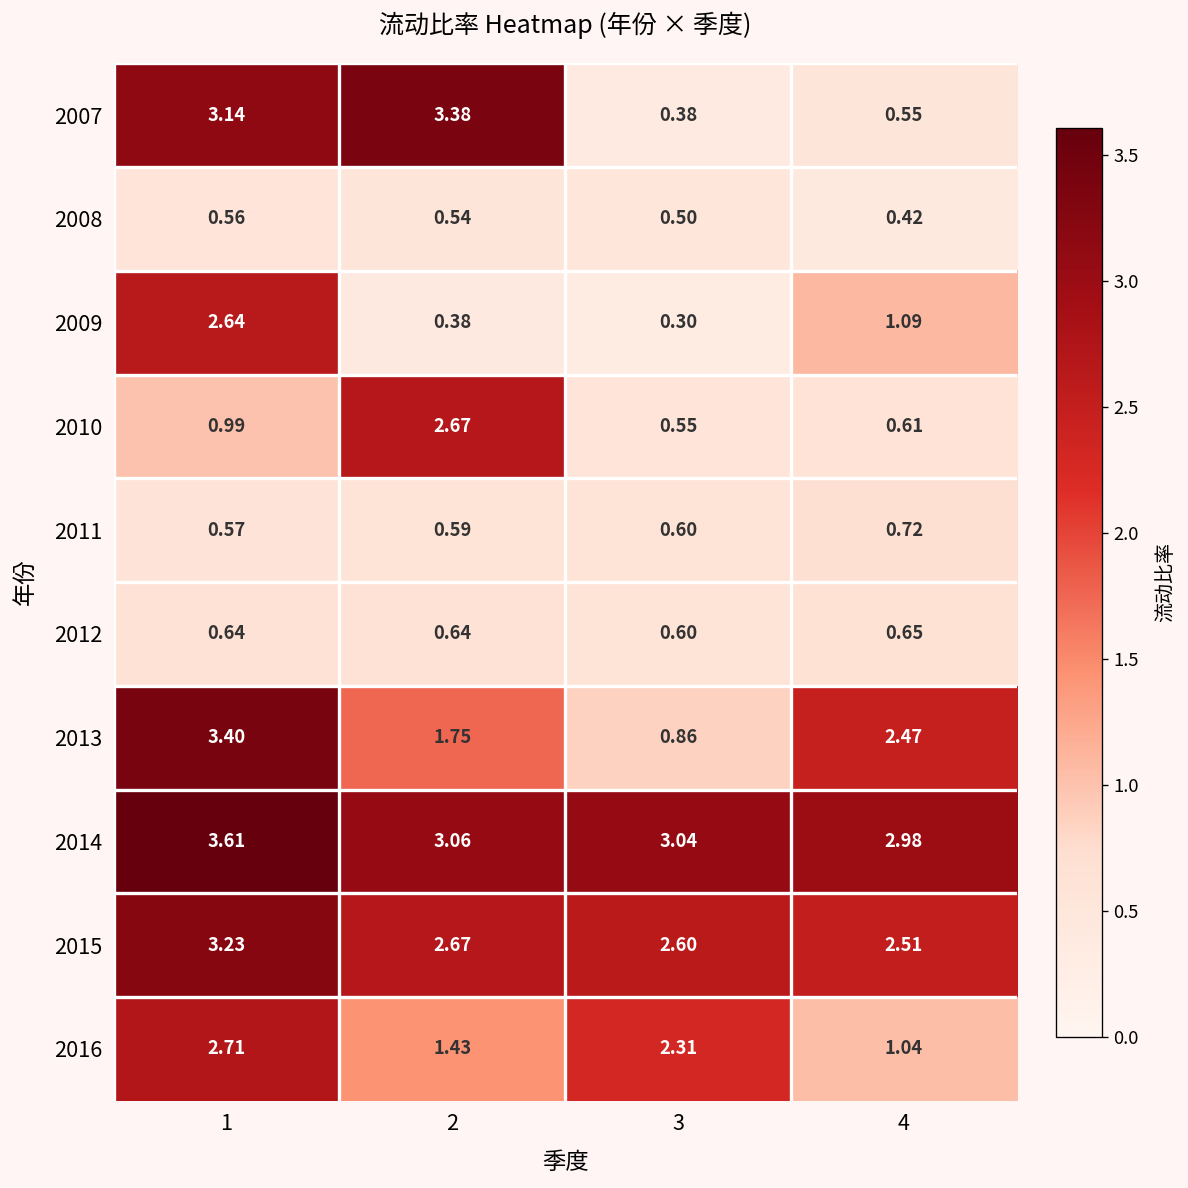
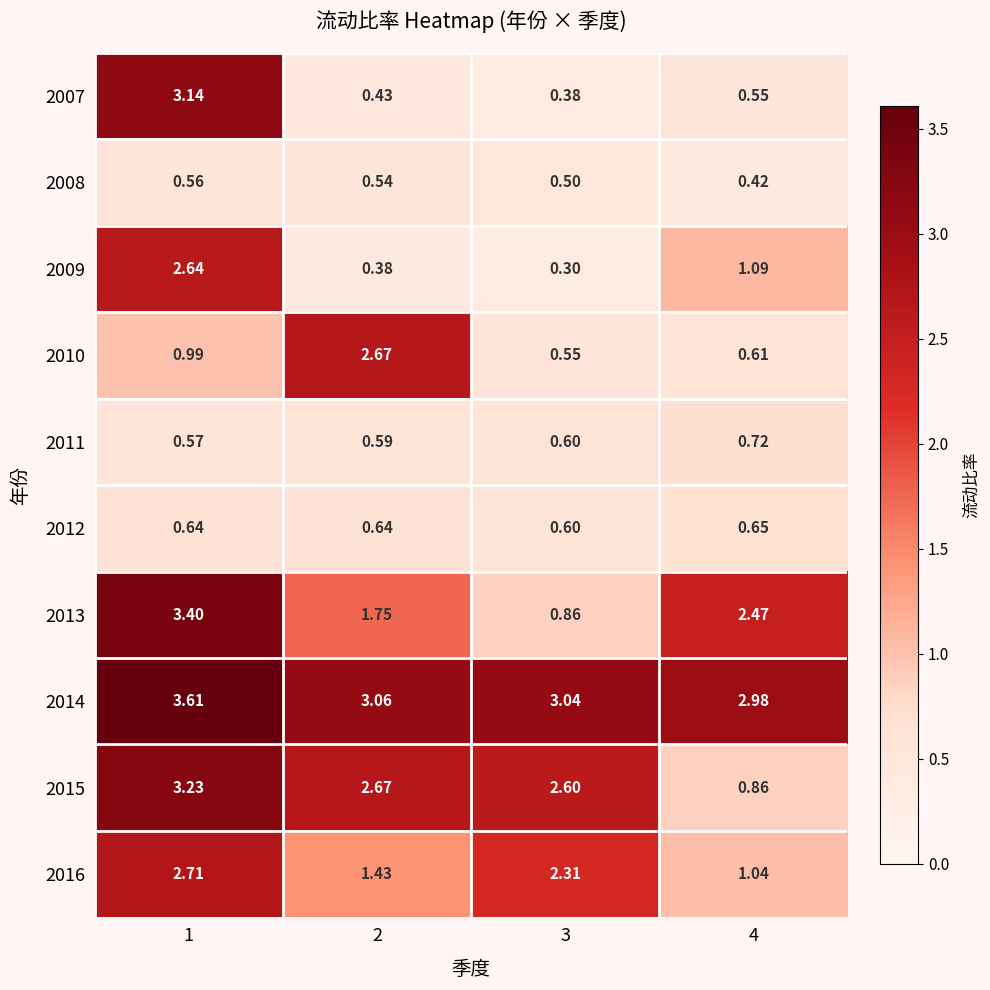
  {
    "2007": {
      "1": 3.14,
-     "2": 3.38,
+     "2": 0.43,
      "3": 0.38,
      "4": 0.55
    },
    "2008": {
      "1": 0.56,
      "2": 0.54,
      "3": 0.50,
      "4": 0.42
    },
    "2009": {
      "1": 2.64,
      "2": 0.38,
      "3": 0.30,
      "4": 1.09
    },
    "2010": {
      "1": 0.99,
      "2": 2.67,
      "3": 0.55,
      "4": 0.61
    },
    "2011": {
      "1": 0.57,
      "2": 0.59,
      "3": 0.60,
      "4": 0.72
    },
    "2012": {
      "1": 0.64,
      "2": 0.64,
      "3": 0.60,
      "4": 0.65
    },
    "2013": {
      "1": 3.40,
      "2": 1.75,
      "3": 0.86,
      "4": 2.47
    },
    "2014": {
      "1": 3.61,
      "2": 3.06,
      "3": 3.04,
      "4": 2.98
    },
    "2015": {
      "1": 3.23,
      "2": 2.67,
      "3": 2.60,
-     "4": 2.51
+     "4": 0.86
    },
    "2016": {
      "1": 2.71,
      "2": 1.43,
      "3": 2.31,
      "4": 1.04
    }
  }
